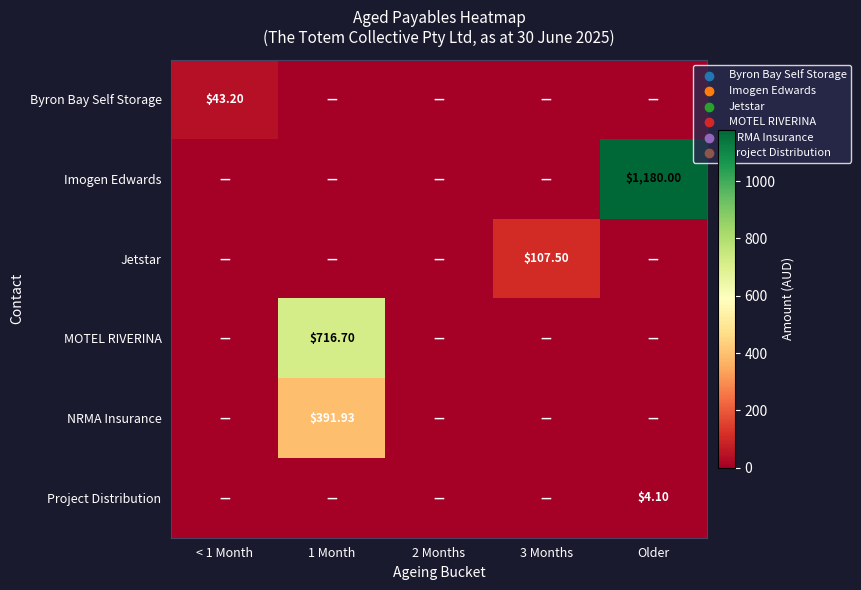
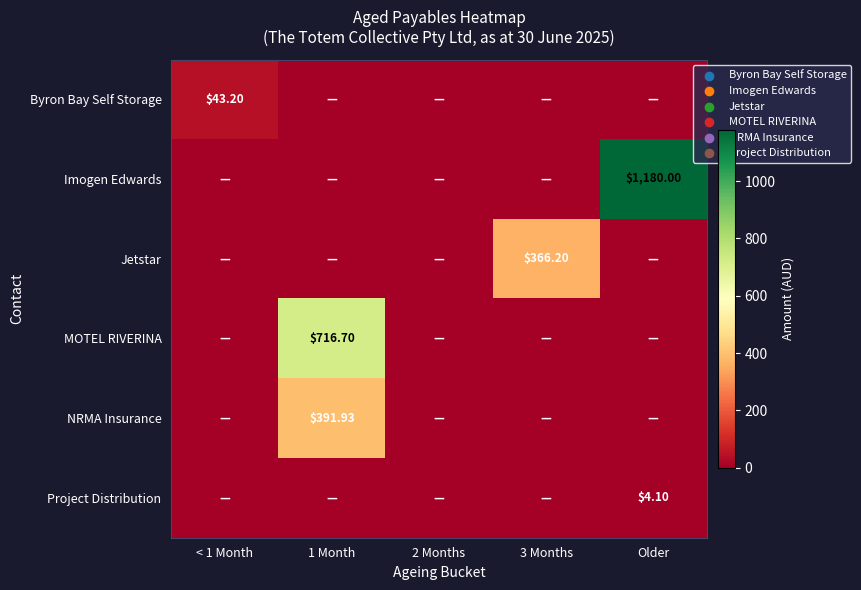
  {
    "Byron Bay Self Storage": {
      "< 1 Month": "$43.20"
    },
    "Imogen Edwards": {
      "Older": "$1,180.00"
    },
    "Jetstar": {
-     "3 Months": "$107.50"
+     "3 Months": "$366.20"
    },
    "MOTEL RIVERINA": {
      "1 Month": "$716.70"
    },
    "NRMA Insurance": {
      "1 Month": "$391.93"
    },
    "Project Distribution": {
      "Older": "$4.10"
    }
  }
